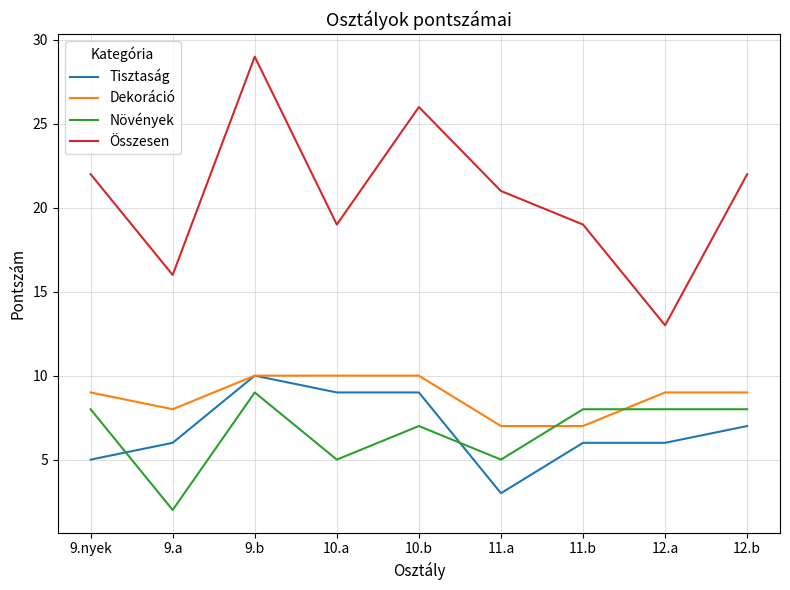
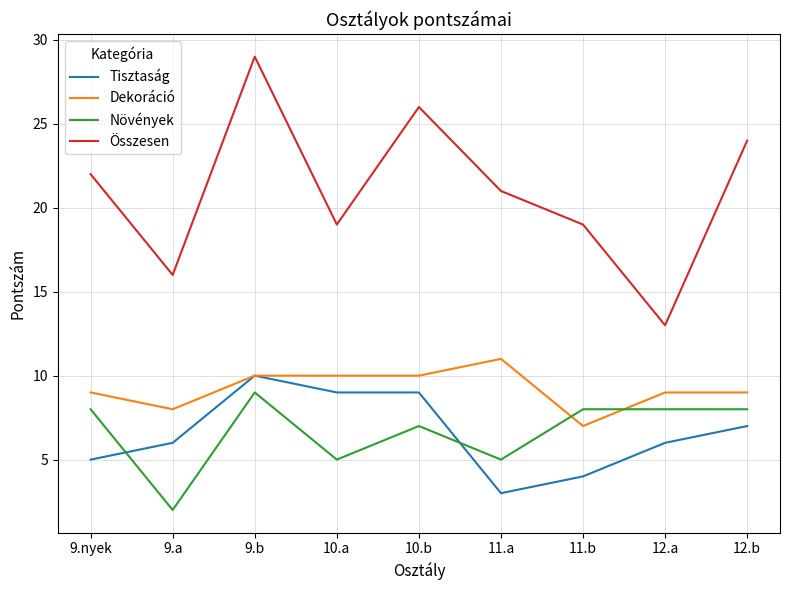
  {
    "Tisztaság": {
      "9.nyek": 5,
      "9.a": 6,
      "10.a": 9,
      "10.b": 9,
      "11.a": 3,
-     "11.b": 6,
+     "11.b": 4,
      "12.a": 6,
      "12.b": 7
    },
    "Dekoráció": {
      "9.nyek": 9,
      "9.a": 8,
      "10.a": 10,
      "10.b": 10,
-     "11.a": 7,
+     "11.a": 11,
      "11.b": 7,
      "12.a": 9,
      "12.b": 9
    },
    "Növények": {
      "9.nyek": 8,
      "9.a": 2,
      "9.b": 9,
      "10.a": 5,
      "10.b": 7,
      "11.a": 5,
      "11.b": 8,
      "12.a": 8,
      "12.b": 8
    },
    "Összesen": {
      "9.nyek": 22,
      "9.a": 16,
      "9.b": 29,
      "10.a": 19,
      "10.b": 26,
      "11.a": 21,
      "11.b": 19,
      "12.a": 13,
-     "12.b": 22
+     "12.b": 24
    }
  }
